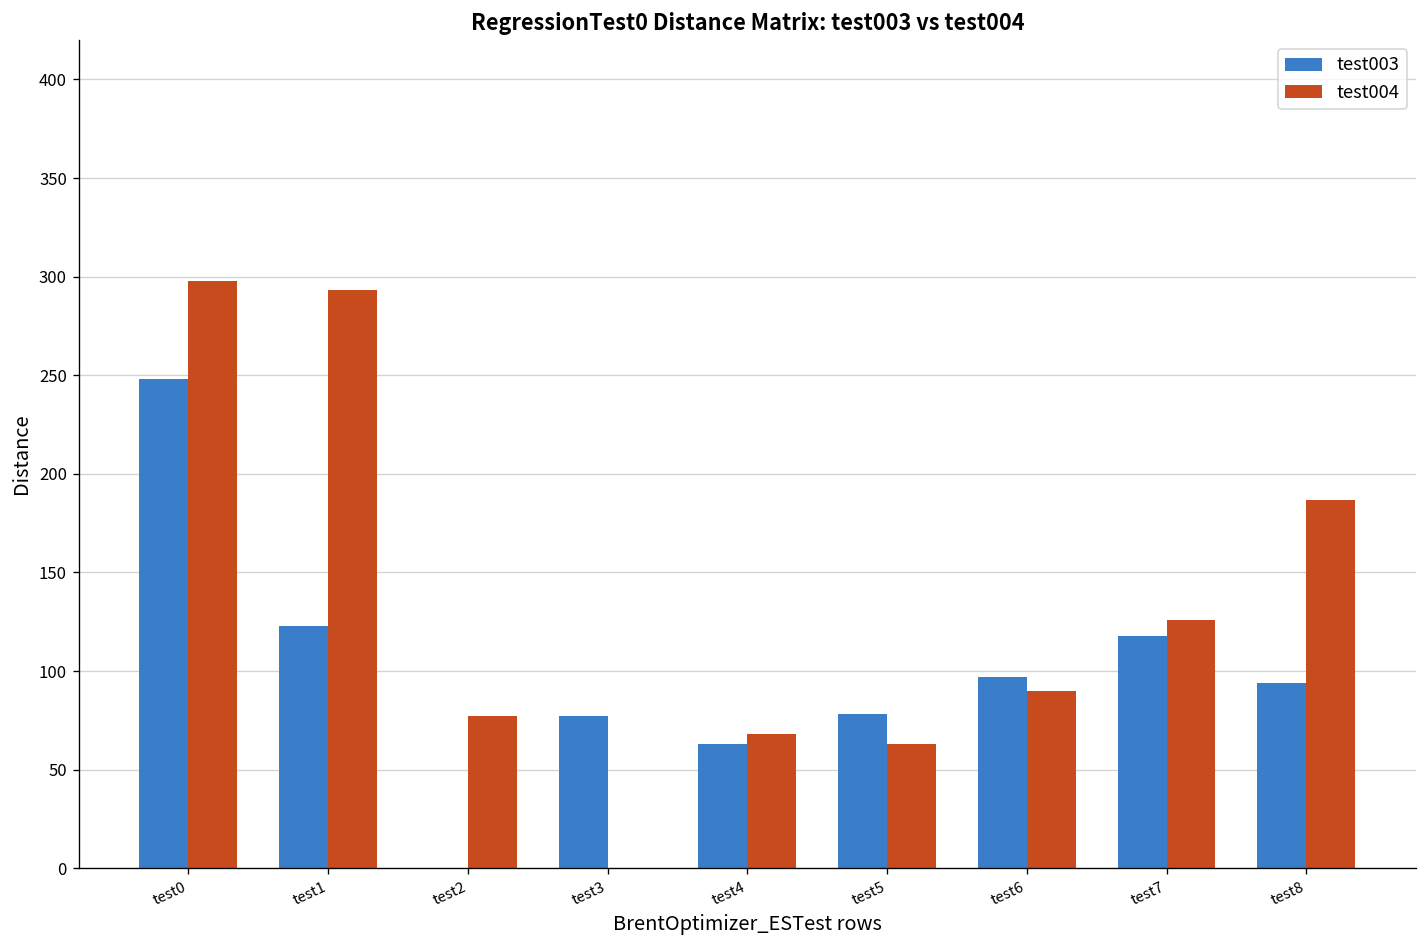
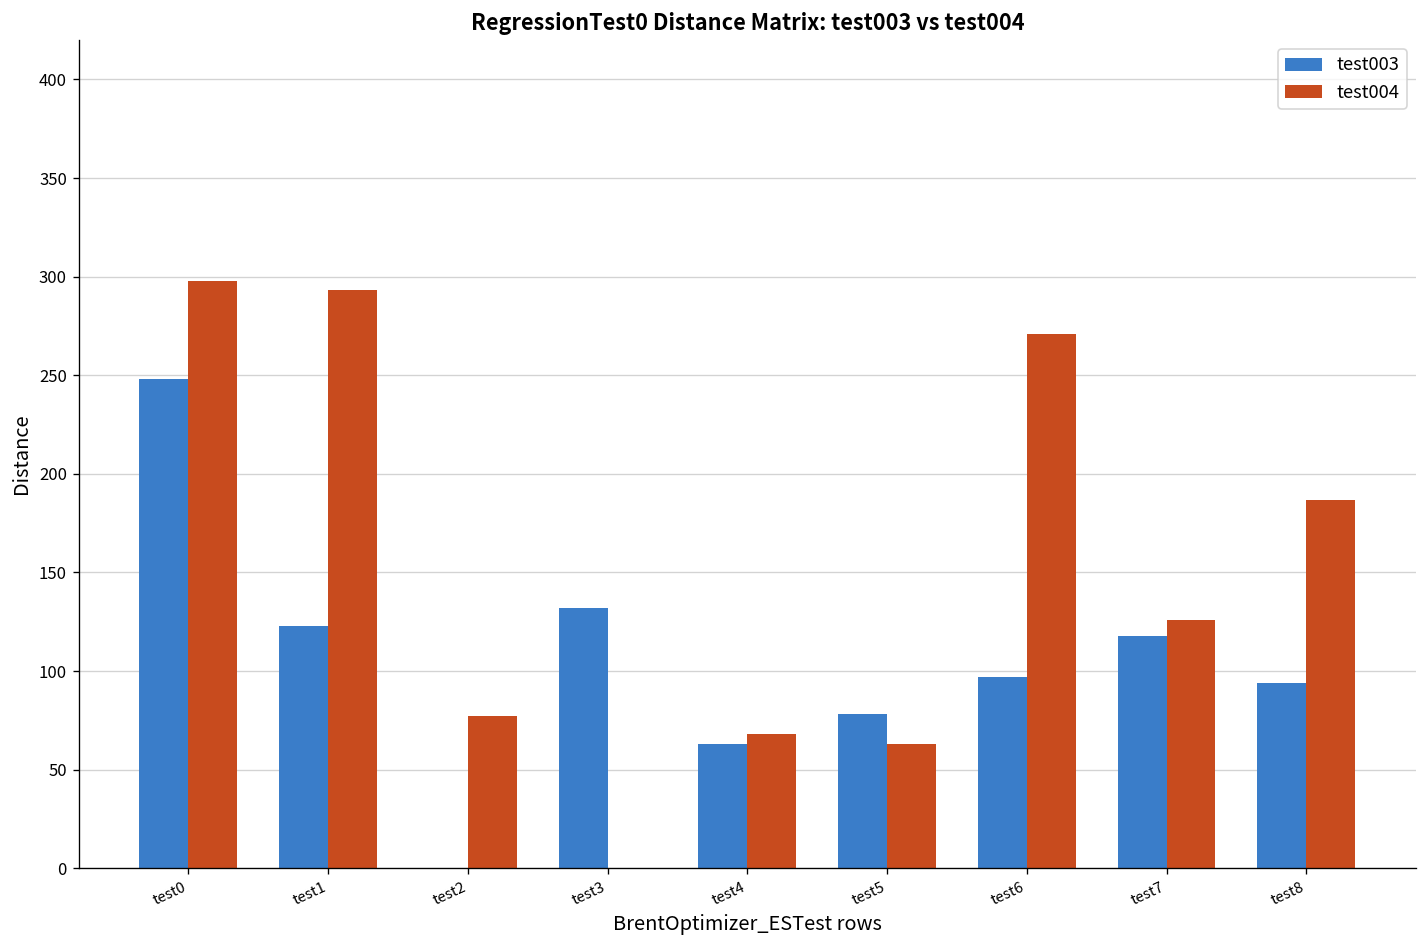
  {
    "test003": {
      "test0": 248,
      "test1": 123,
      "test2": 0,
-     "test3": 77,
+     "test3": 132,
      "test4": 63,
      "test5": 78,
      "test6": 97,
      "test7": 118,
      "test8": 94
    },
    "test004": {
      "test0": 298,
      "test1": 293,
      "test2": 77,
      "test3": 0,
      "test4": 68,
      "test5": 63,
-     "test6": 90,
+     "test6": 271,
      "test7": 126,
      "test8": 187
    }
  }
